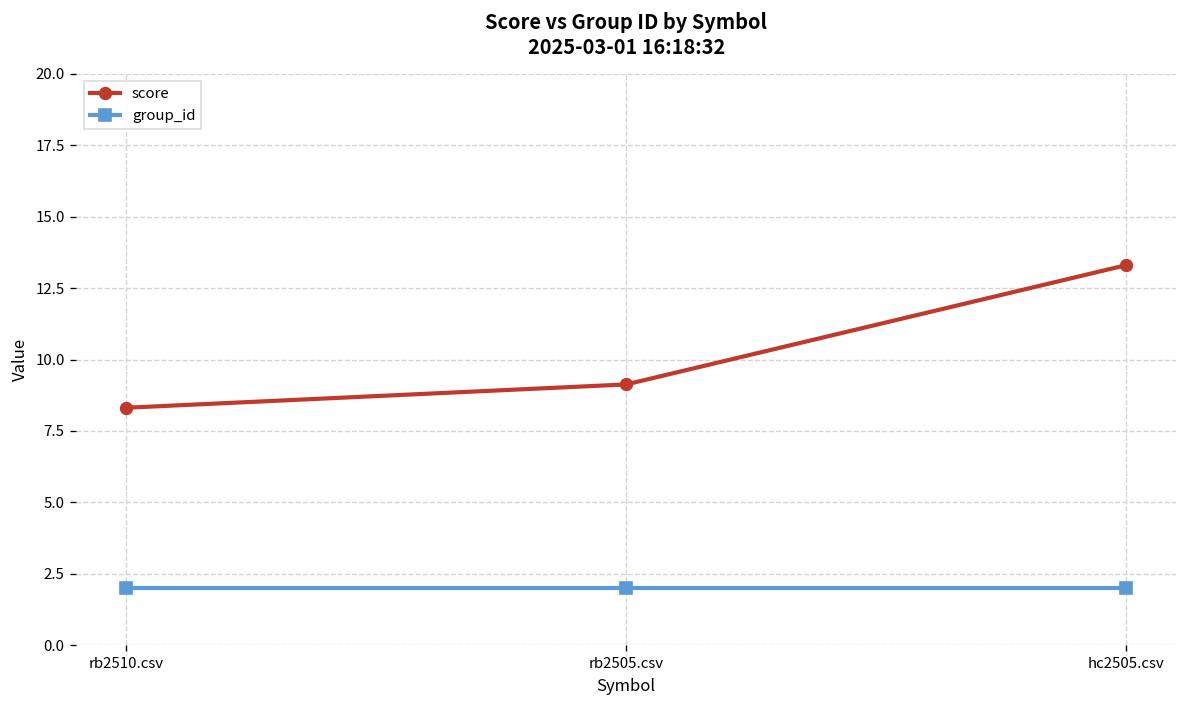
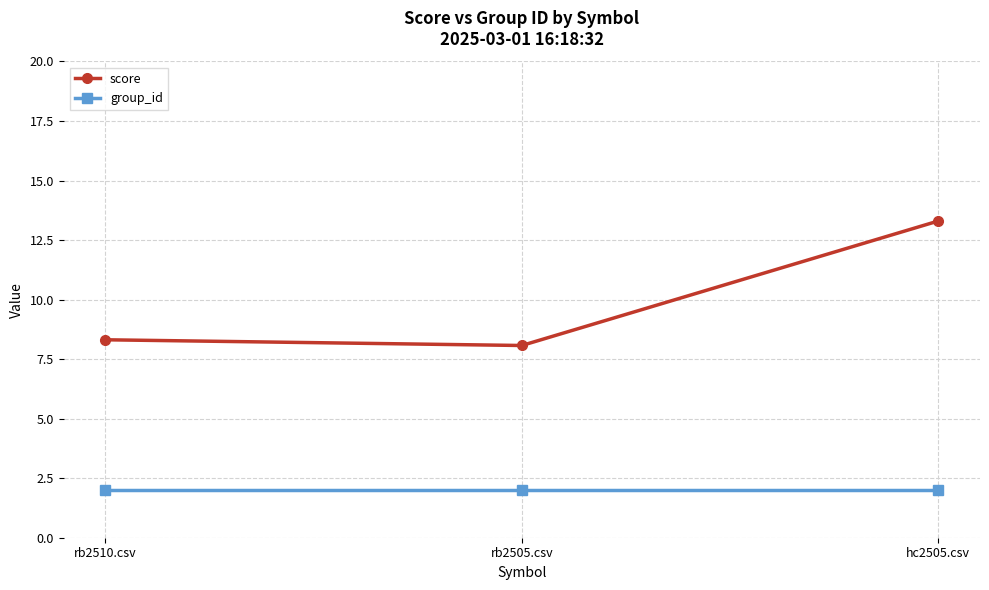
  {
    "score": {
      "rb2510.csv": 8.3,
-     "rb2505.csv": 9.1,
+     "rb2505.csv": 8.1,
      "hc2505.csv": 13.3
    },
    "group_id": {
      "rb2510.csv": 2.0,
      "rb2505.csv": 2.0,
      "hc2505.csv": 2.0
    }
  }
